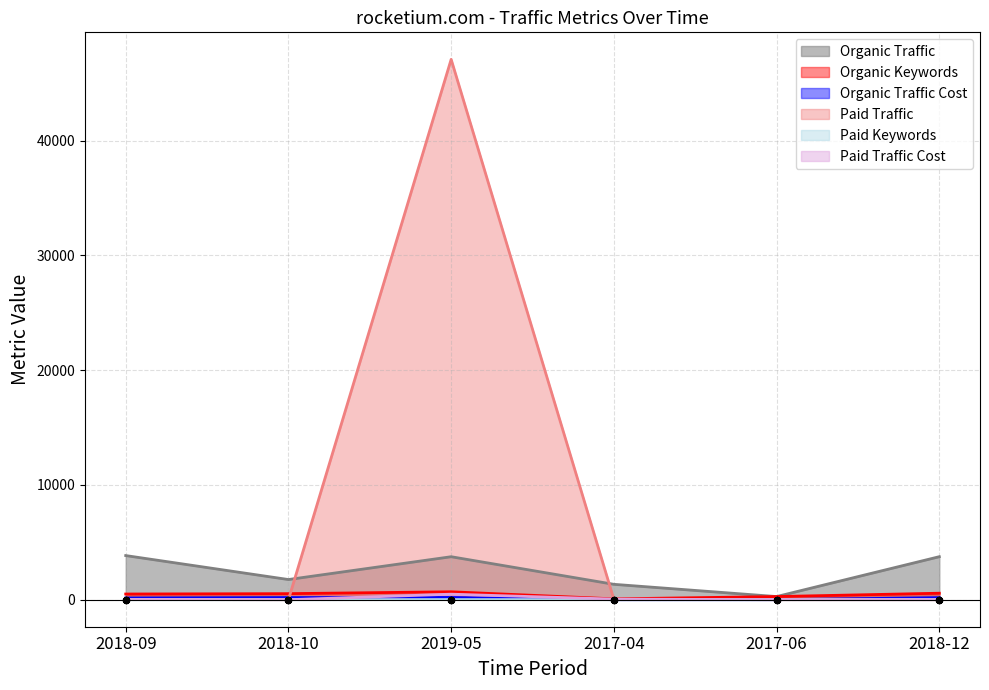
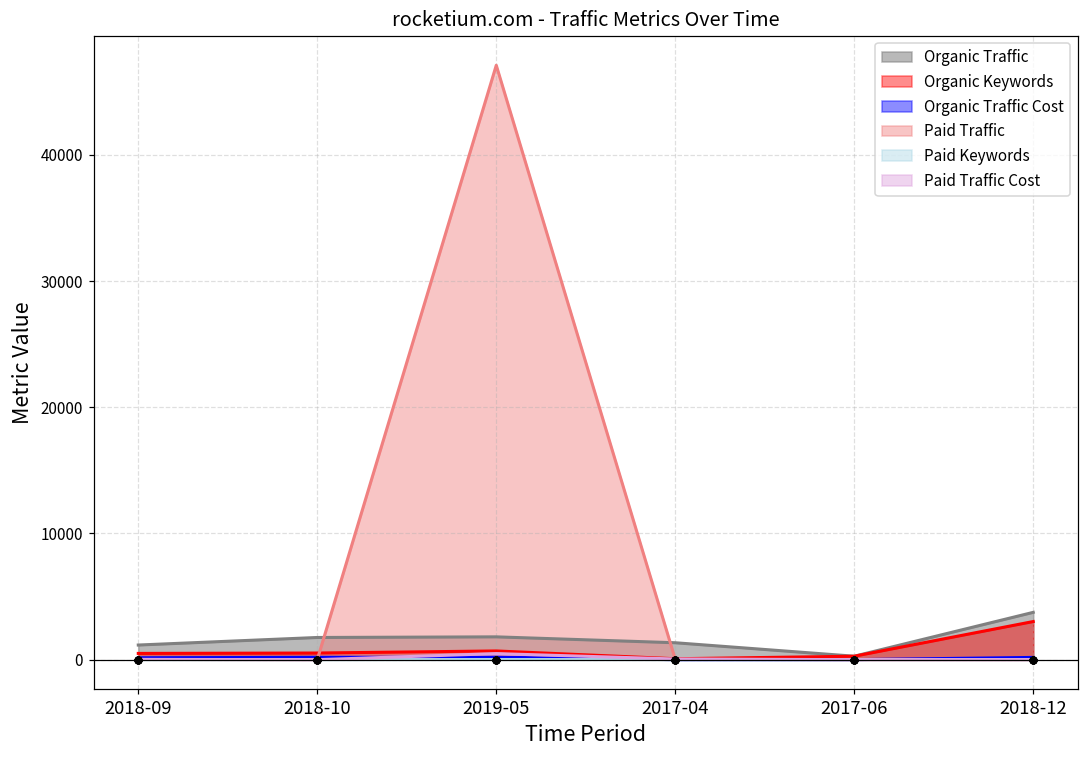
  {
    "Organic Traffic": {
-     "2018-09": 3800,
+     "2018-09": 1200,
      "2018-10": 1800,
-     "2019-05": 3700,
+     "2019-05": 1800,
      "2017-04": 1300,
      "2018-12": 3800
    },
    "Organic Keywords": {
      "2018-09": 500,
      "2018-10": 500,
-     "2018-12": 600
+     "2018-12": 3000
    },
    "Paid Traffic": {
      "2019-05": 47100
    }
  }
